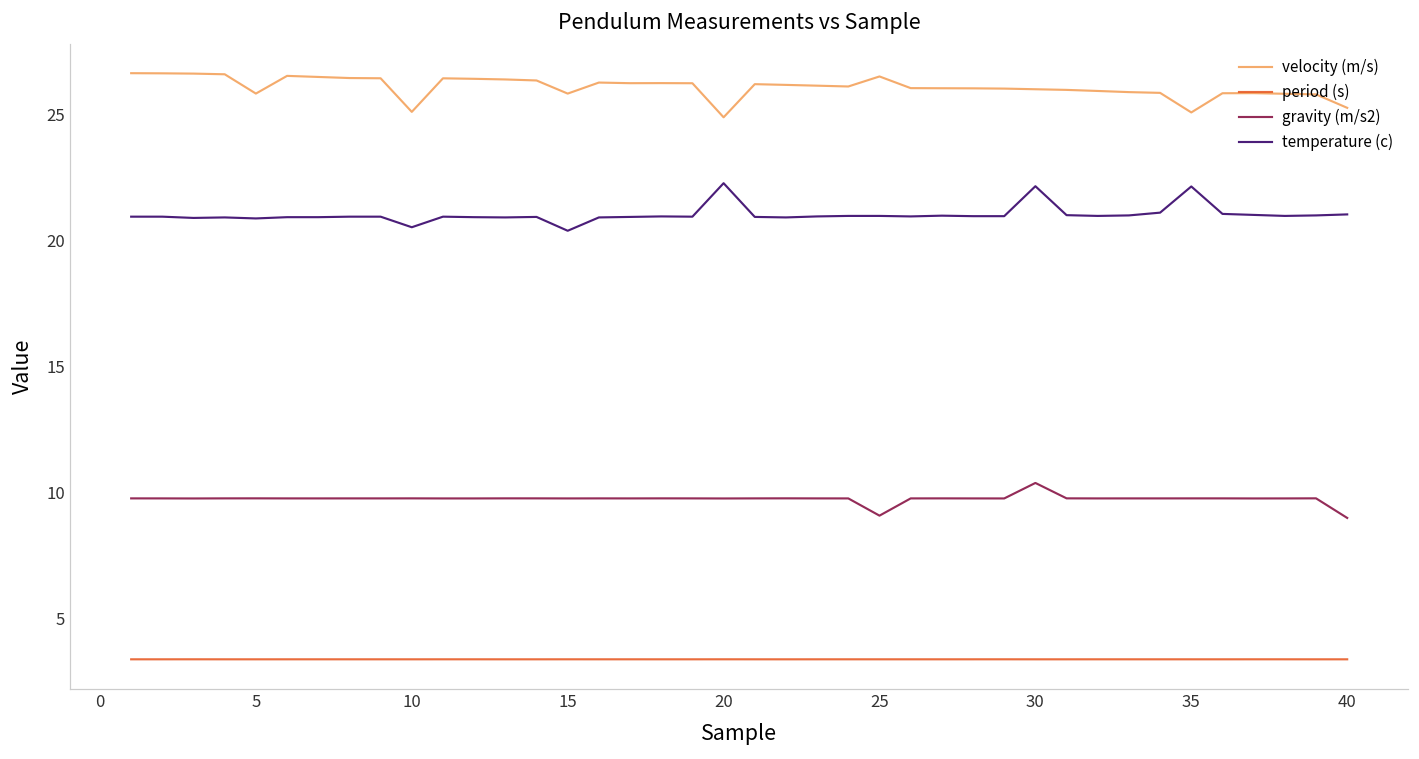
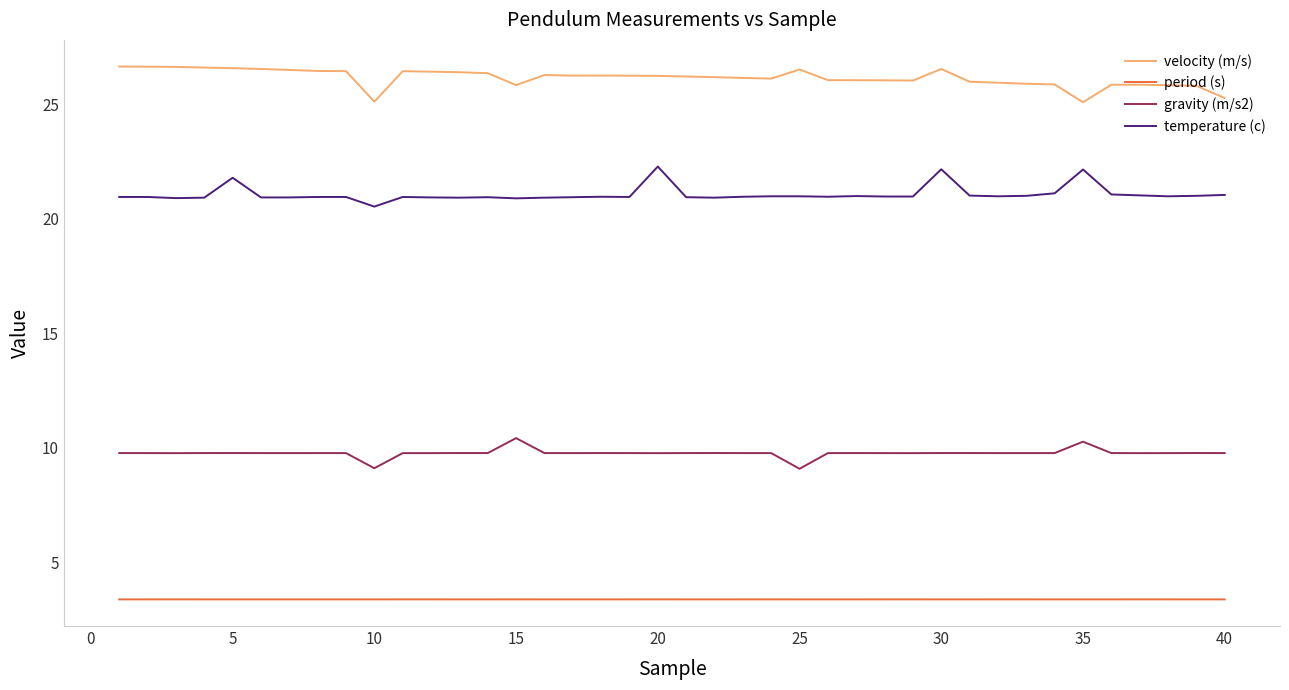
  {
    "velocity (m/s)": {
-     "5": 25.9,
+     "5": 26.6,
      "10": 25.1,
      "15": 25.9,
-     "20": 24.9,
+     "20": 26.3,
      "25": 26.5,
-     "30": 26.0,
+     "30": 26.6,
      "35": 25.1,
      "40": 25.3
    },
    "period (s)": {
      "5": 3.4,
      "10": 3.4,
      "15": 3.4,
      "20": 3.4,
      "25": 3.4,
      "30": 3.4,
      "35": 3.4,
      "40": 3.4
    },
    "gravity (m/s2)": {
      "5": 9.8,
-     "10": 9.8,
-     "15": 9.8,
+     "10": 9.1,
+     "15": 10.4,
      "20": 9.8,
      "25": 9.1,
-     "30": 10.4,
-     "35": 9.8,
-     "40": 9.0
+     "30": 9.8,
+     "35": 10.3,
+     "40": 9.8
    },
    "temperature (c)": {
-     "5": 20.9,
+     "5": 21.8,
      "10": 20.5,
-     "15": 20.4,
+     "15": 20.9,
      "20": 22.3,
      "25": 21.0,
      "30": 22.2,
      "35": 22.2,
      "40": 21.1
    }
  }
